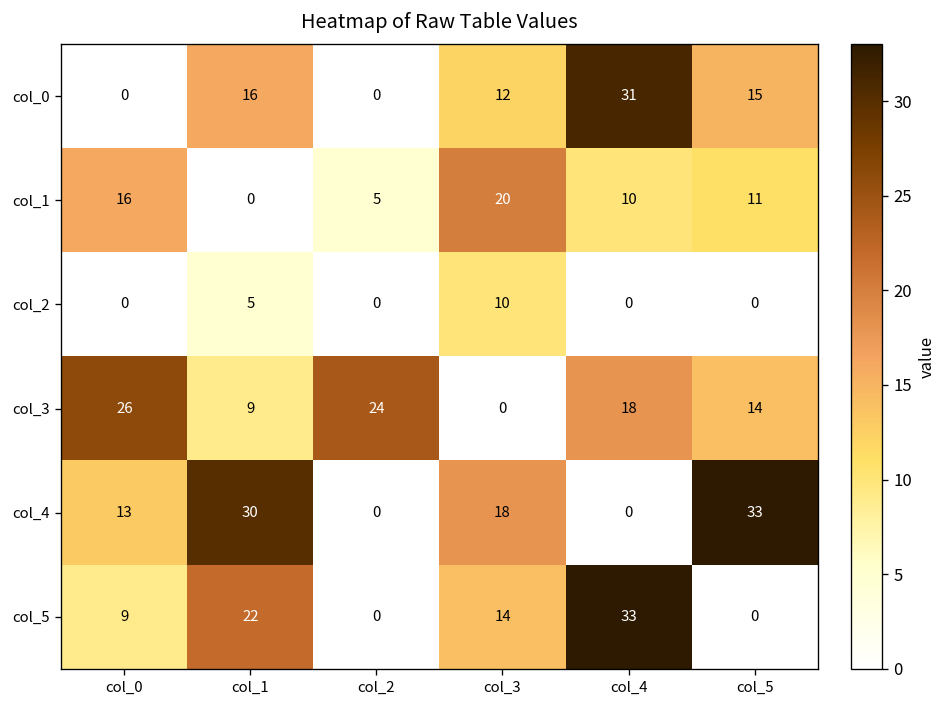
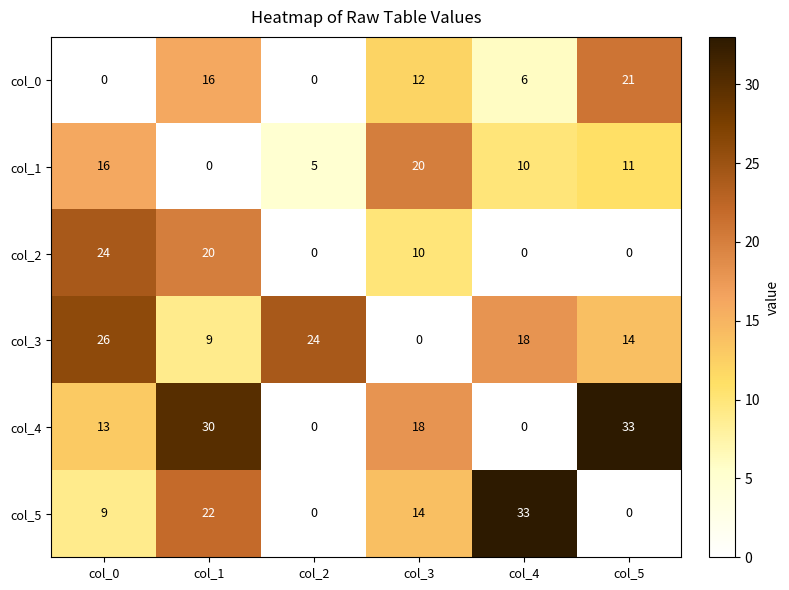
  {
    "col_0": {
      "col_0": 0,
      "col_1": 16,
      "col_2": 0,
      "col_3": 12,
-     "col_4": 31,
-     "col_5": 15
+     "col_4": 6,
+     "col_5": 21
    },
    "col_1": {
      "col_0": 16,
      "col_1": 0,
      "col_2": 5,
      "col_3": 20,
      "col_4": 10,
      "col_5": 11
    },
    "col_2": {
-     "col_0": 0,
-     "col_1": 5,
+     "col_0": 24,
+     "col_1": 20,
      "col_2": 0,
      "col_3": 10,
      "col_4": 0,
      "col_5": 0
    },
    "col_3": {
      "col_0": 26,
      "col_1": 9,
      "col_2": 24,
      "col_3": 0,
      "col_4": 18,
      "col_5": 14
    },
    "col_4": {
      "col_0": 13,
      "col_1": 30,
      "col_2": 0,
      "col_3": 18,
      "col_4": 0,
      "col_5": 33
    },
    "col_5": {
      "col_0": 9,
      "col_1": 22,
      "col_2": 0,
      "col_3": 14,
      "col_4": 33,
      "col_5": 0
    }
  }
